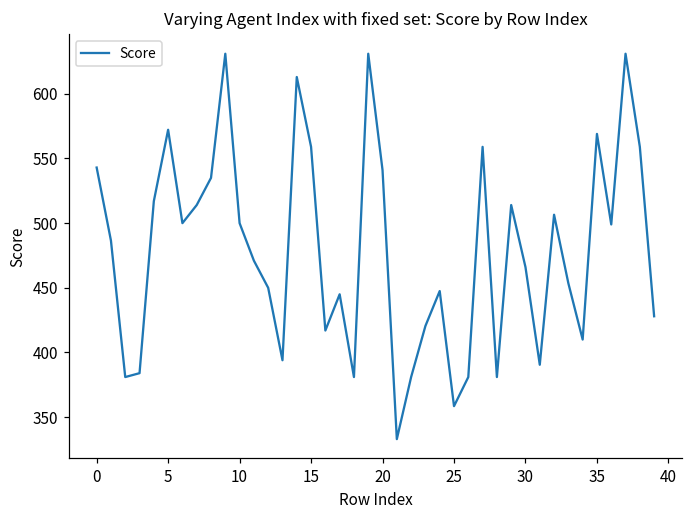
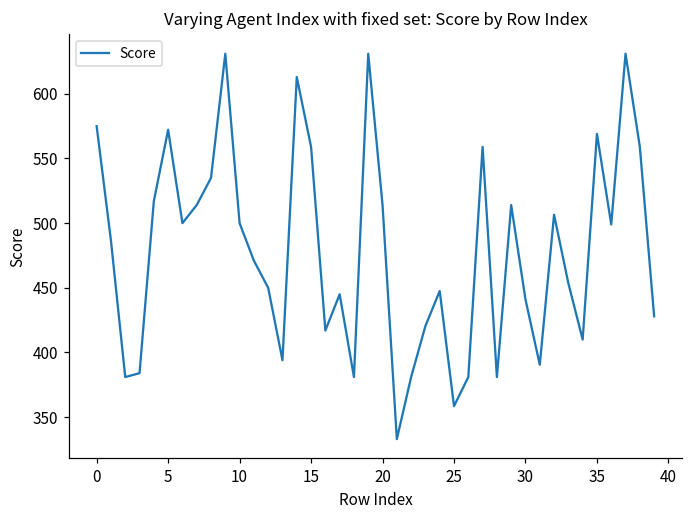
  {
-   "0": 543,
+   "0": 575,
    "5": 572,
    "10": 500,
    "15": 559,
-   "20": 541,
+   "20": 514,
    "25": 359,
-   "30": 466,
+   "30": 441,
    "35": 569
  }
